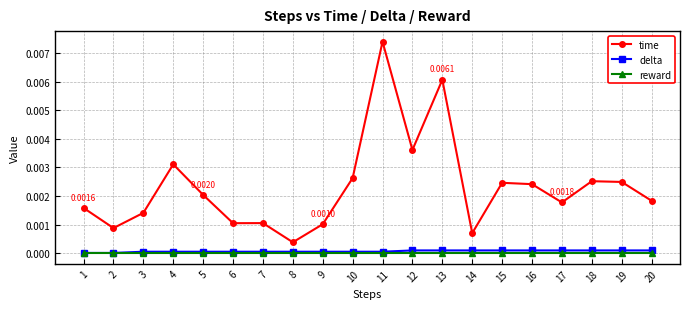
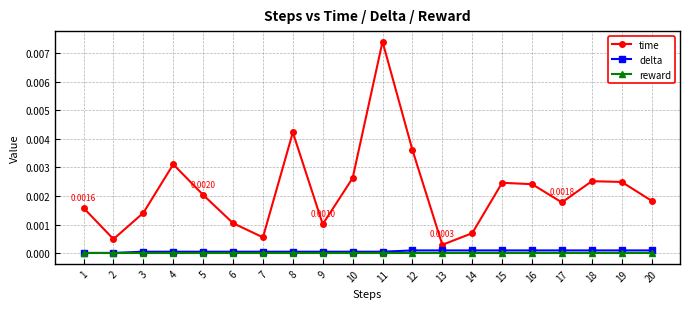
  {
    "time": {
      "1": 0.0016,
-     "2": 0.0009,
+     "2": 0.0005,
      "5": 0.0020,
-     "7": 0.0011,
-     "8": 0.0004,
+     "7": 0.0006,
+     "8": 0.0042,
      "9": 0.0010,
-     "13": 0.0061,
+     "13": 0.0003,
      "17": 0.0018
    },
    "delta": {
      "12": 0.0001,
      "13": 0.0001,
      "14": 0.0001,
      "15": 0.0001,
      "16": 0.0001,
      "17": 0.0001,
      "18": 0.0001,
      "19": 0.0001,
      "20": 0.0001
    },
    "reward": {
      "12": 0.0000,
      "13": 0.0000,
      "14": 0.0000,
      "15": 0.0000,
      "16": 0.0000,
      "17": 0.0000,
      "18": 0.0000,
      "19": 0.0000,
      "20": 0.0000
    }
  }
